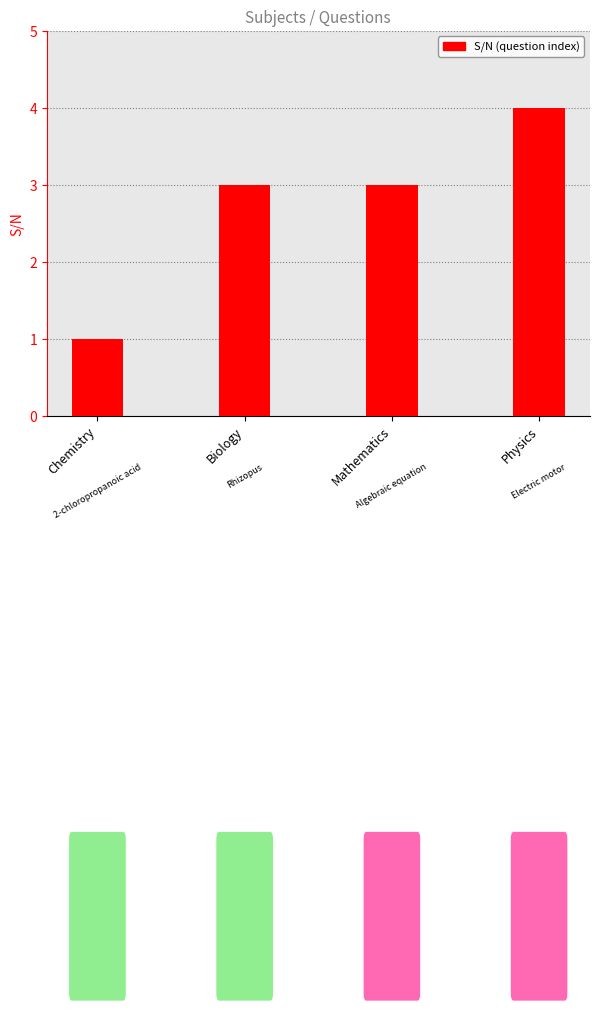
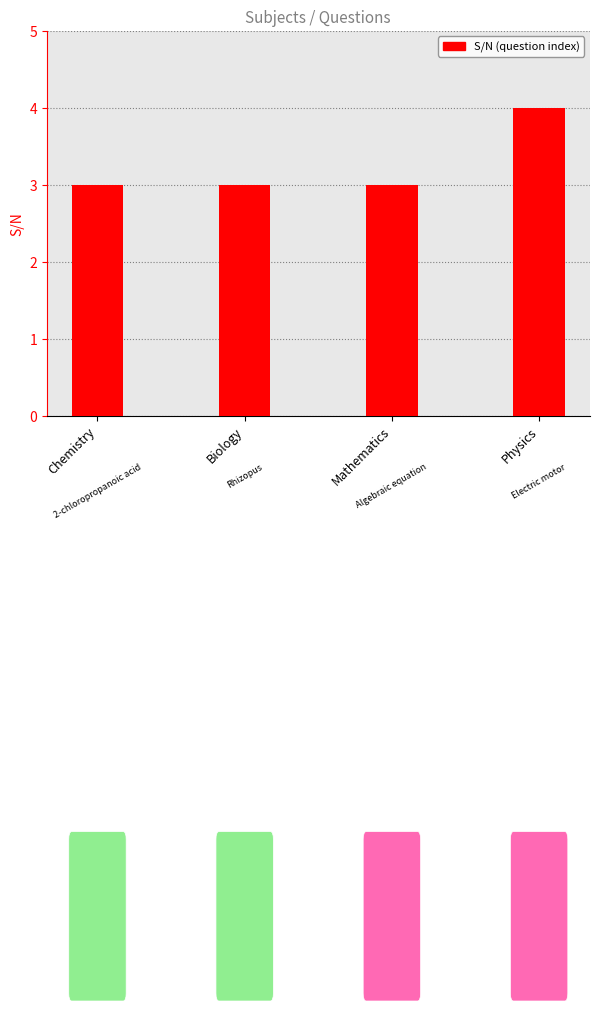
  {
-   "Chemistry": 1,
+   "Chemistry": 3,
    "Biology": 3,
    "Mathematics": 3,
    "Physics": 4
  }
